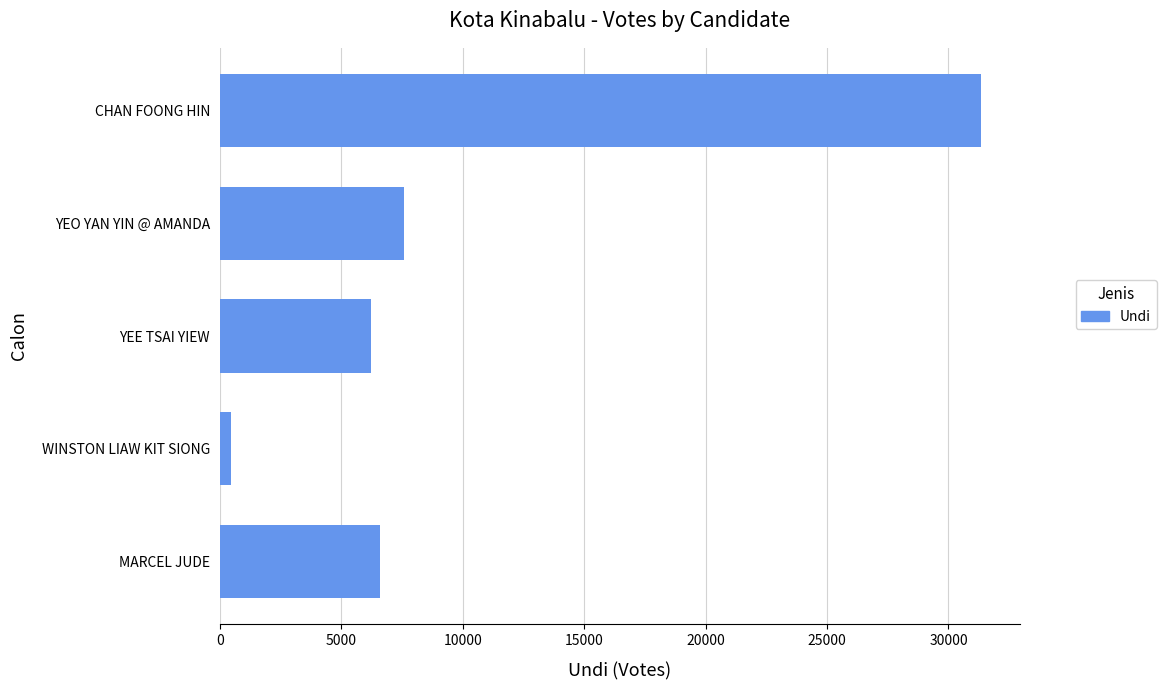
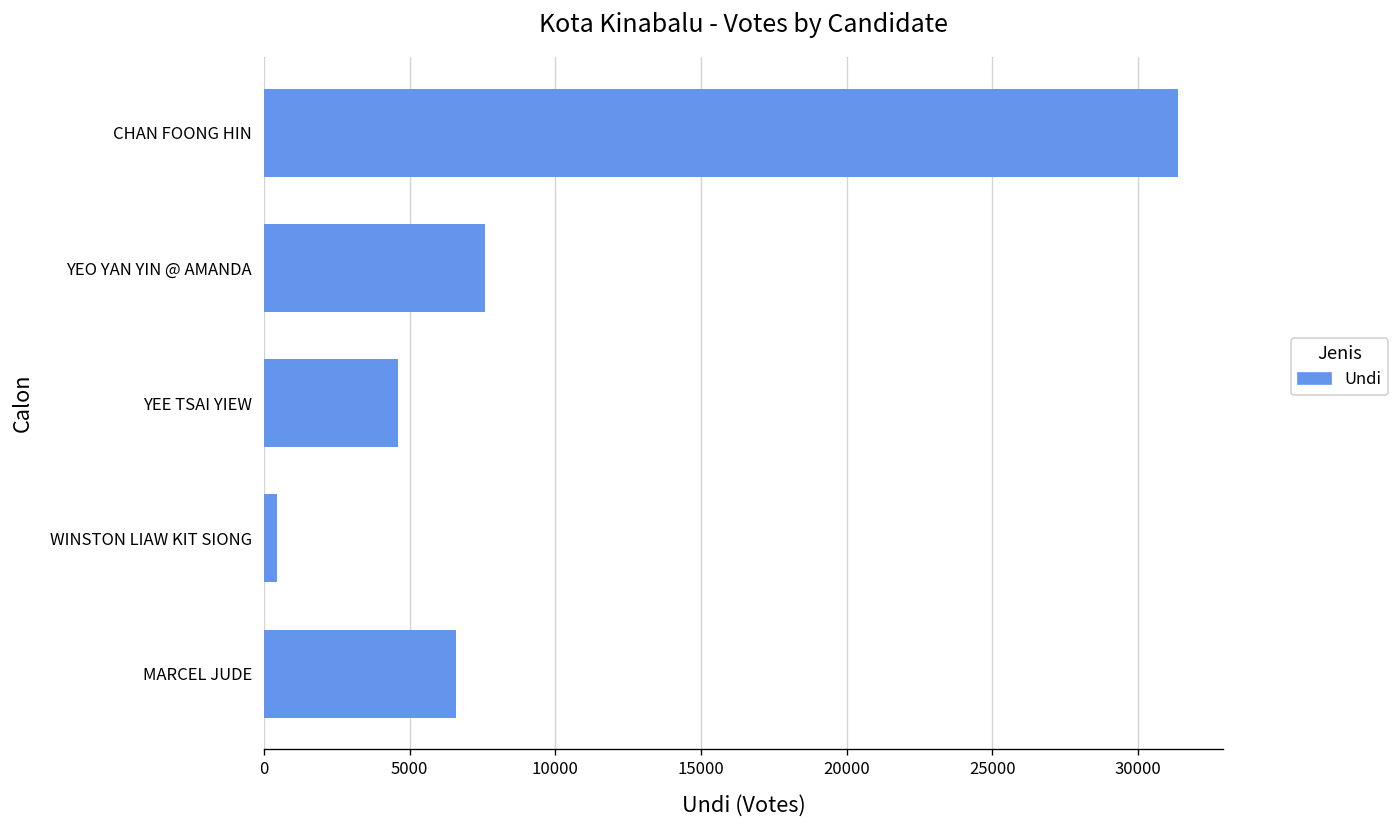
  {
    "CHAN FOONG HIN": 31400,
    "YEO YAN YIN @ AMANDA": 7600,
-   "YEE TSAI YIEW": 6200,
+   "YEE TSAI YIEW": 4600,
    "WINSTON LIAW KIT SIONG": 500,
    "MARCEL JUDE": 6600
  }
